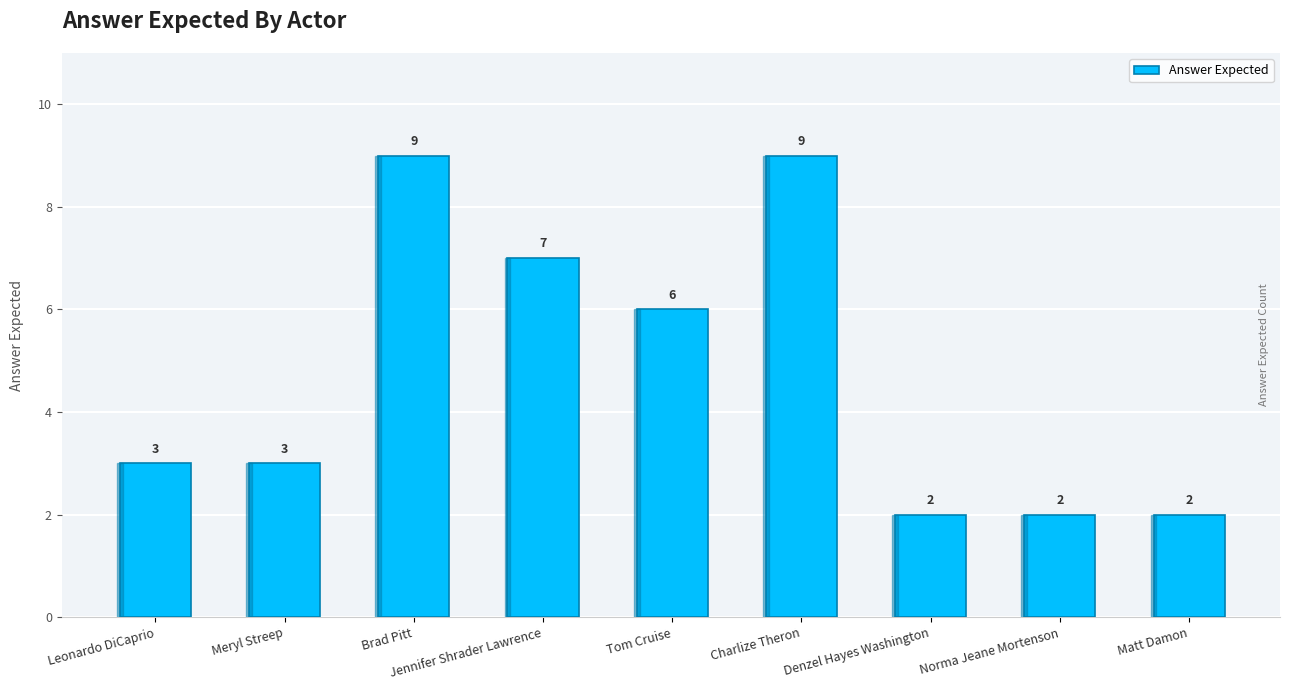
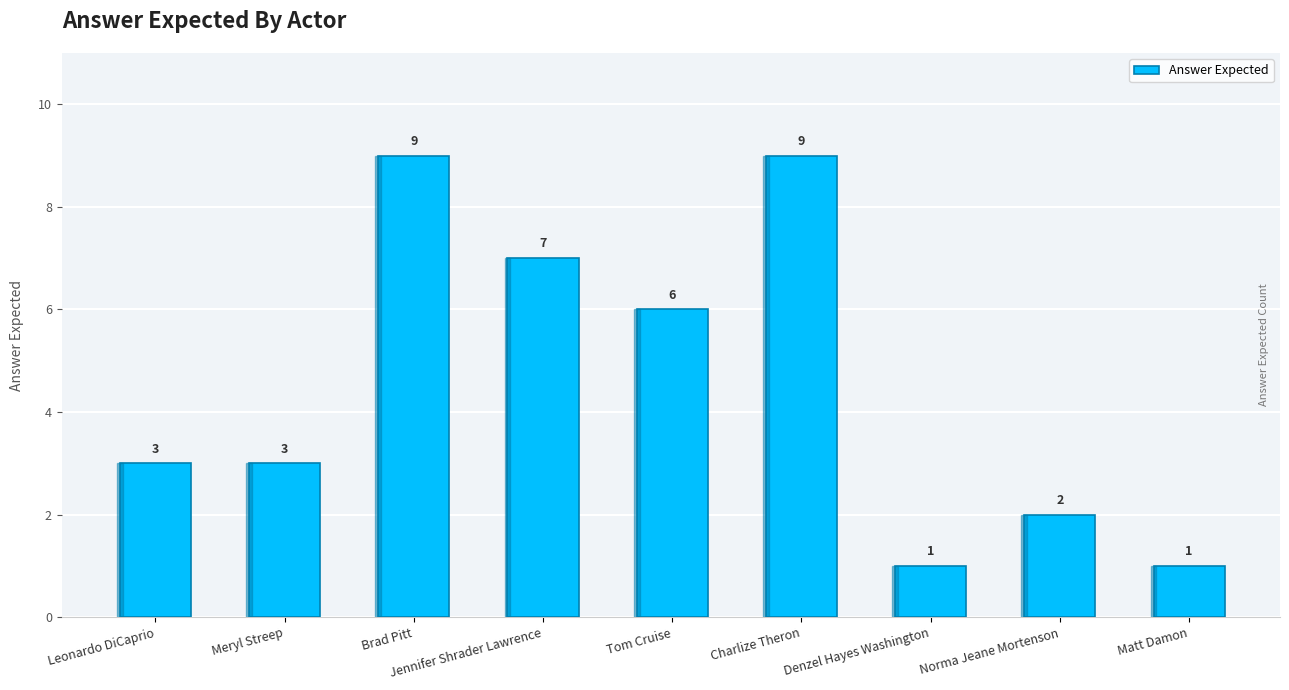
  {
    "Leonardo DiCaprio": 3,
    "Meryl Streep": 3,
    "Brad Pitt": 9,
    "Jennifer Shrader Lawrence": 7,
    "Tom Cruise": 6,
    "Charlize Theron": 9,
-   "Denzel Hayes Washington": 2,
+   "Denzel Hayes Washington": 1,
    "Norma Jeane Mortenson": 2,
-   "Matt Damon": 2
+   "Matt Damon": 1
  }
